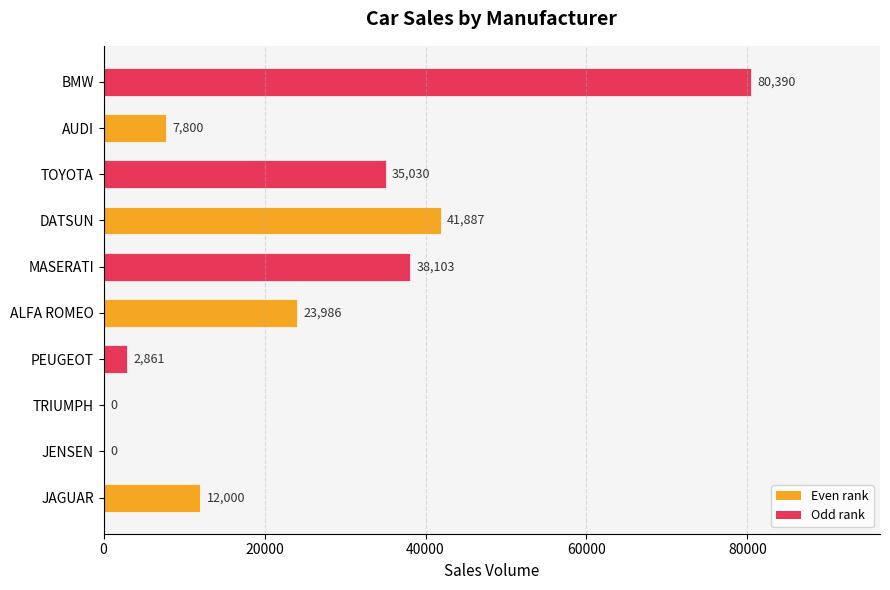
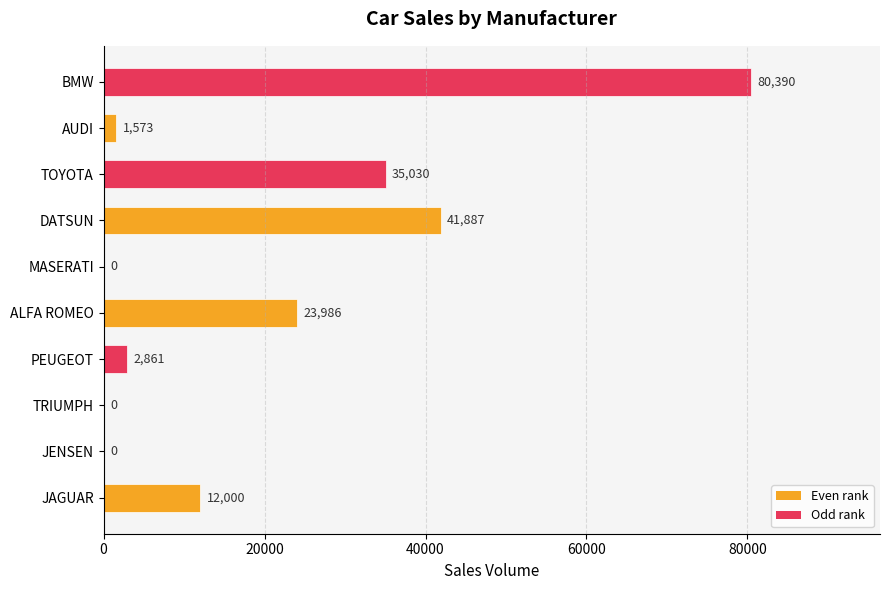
  {
    "BMW": "80,390",
-   "AUDI": "7,800",
+   "AUDI": "1,573",
    "TOYOTA": "35,030",
    "DATSUN": "41,887",
-   "MASERATI": "38,103",
+   "MASERATI": "0",
    "ALFA ROMEO": "23,986",
    "PEUGEOT": "2,861",
    "TRIUMPH": "0",
    "JENSEN": "0",
    "JAGUAR": "12,000"
  }
